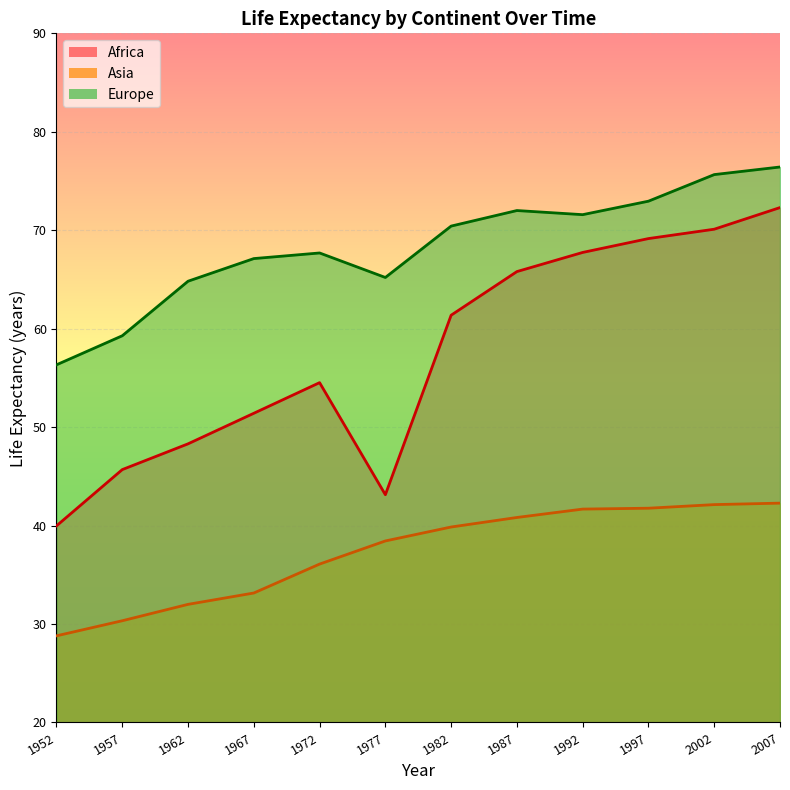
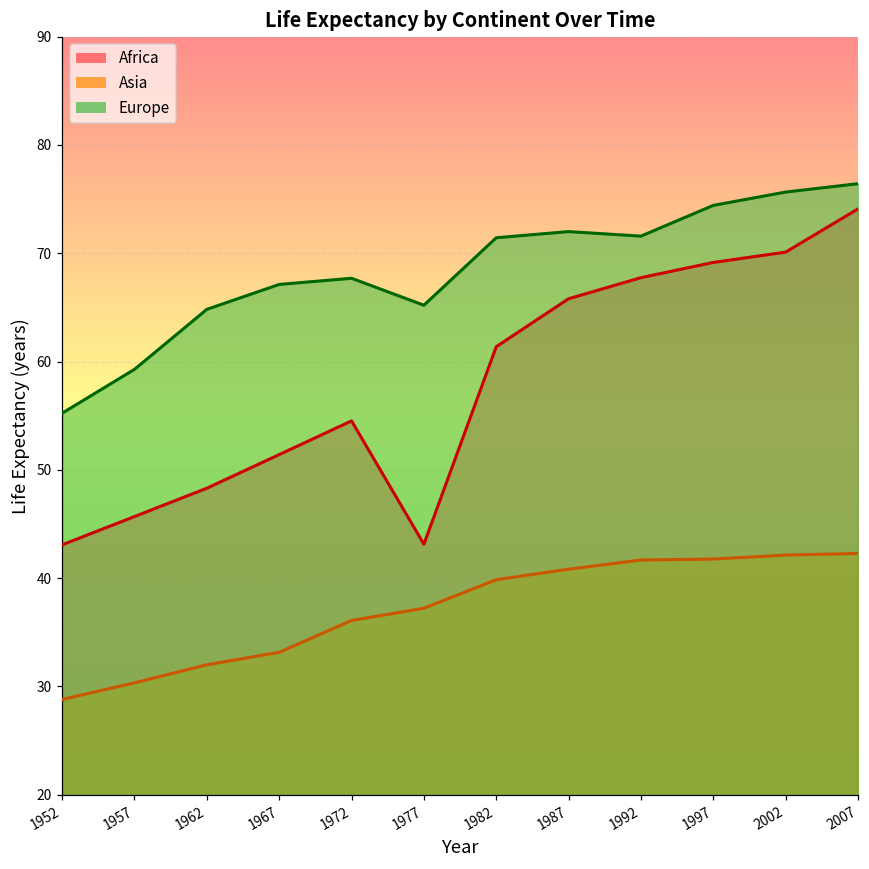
  {
    "Africa": {
-     "1952": 40,
+     "1952": 43,
      "1957": 46,
      "1962": 48,
      "1967": 51,
      "1972": 55,
      "1977": 43,
      "1982": 61,
      "1987": 66,
      "1992": 68,
      "1997": 69,
      "2002": 70,
-     "2007": 72
+     "2007": 74
    },
    "Asia": {
      "1952": 29,
      "1957": 30,
      "1962": 32,
      "1967": 33,
      "1972": 36,
-     "1977": 38,
+     "1977": 37,
      "1982": 40,
      "1987": 41,
      "1992": 42,
      "1997": 42,
      "2002": 42,
      "2007": 42
    },
    "Europe": {
-     "1952": 56,
+     "1952": 55,
      "1957": 59,
      "1962": 65,
      "1967": 67,
      "1972": 68,
      "1977": 65,
-     "1982": 70,
+     "1982": 71,
      "1987": 72,
      "1992": 72,
-     "1997": 73,
+     "1997": 74,
      "2002": 76,
      "2007": 76
    }
  }
